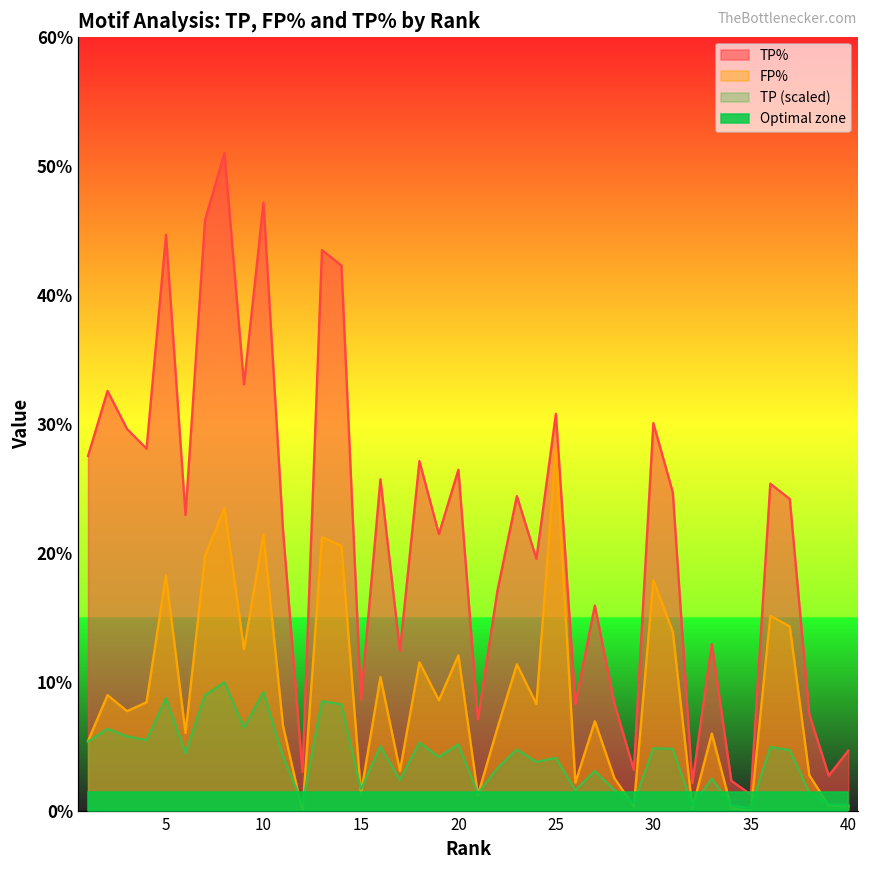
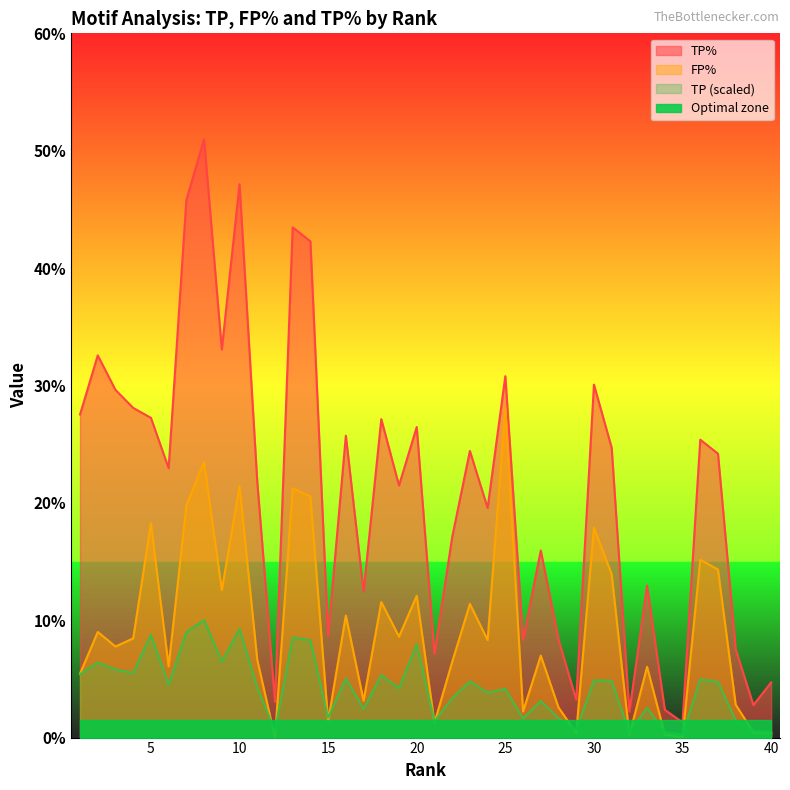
  {
    "TP%": {
-     "5": "44.7%",
+     "5": "27.2%",
      "10": "47.2%",
      "15": "8.7%",
      "20": "26.5%",
      "25": "30.8%",
      "30": "30.1%",
      "40": "4.7%"
    },
    "FP%": {
      "5": "18.3%",
      "10": "21.4%",
      "20": "12.1%",
      "25": "28.1%",
      "30": "17.9%",
      "35": "0.0%"
    },
    "TP (scaled)": {
      "5": "8.8%",
      "10": "9.2%",
-     "20": "5.2%",
+     "20": "7.9%",
      "25": "4.1%",
      "30": "4.9%",
      "35": "0.3%"
    },
    "Optimal zone": {
      "5": "1.5%",
      "10": "1.5%",
      "20": "1.5%",
      "25": "1.5%",
      "30": "1.5%",
      "40": "1.5%"
    }
  }
